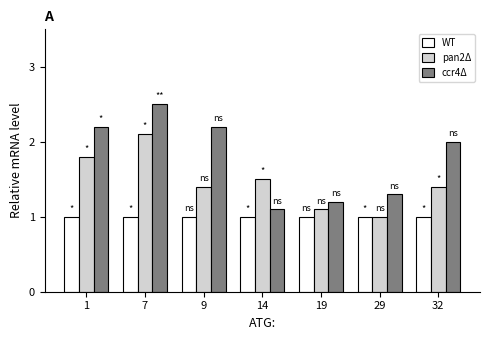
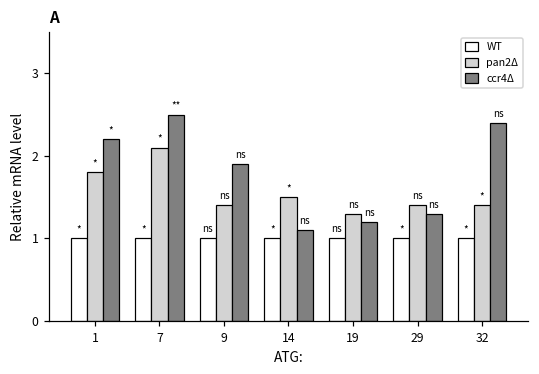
  {
    "WT": {
      "1": 1.0,
      "7": 1.0,
      "9": 1.0,
      "14": 1.0,
      "19": 1.0,
      "29": 1.0,
      "32": 1.0
    },
    "pan2Δ": {
      "1": 1.8,
      "7": 2.1,
      "9": 1.4,
      "14": 1.5,
-     "19": 1.1,
-     "29": 1.0,
+     "19": 1.3,
+     "29": 1.4,
      "32": 1.4
    },
    "ccr4Δ": {
      "1": 2.2,
      "7": 2.5,
-     "9": 2.2,
+     "9": 1.9,
      "14": 1.1,
      "19": 1.2,
      "29": 1.3,
-     "32": 2.0
+     "32": 2.4
    }
  }
